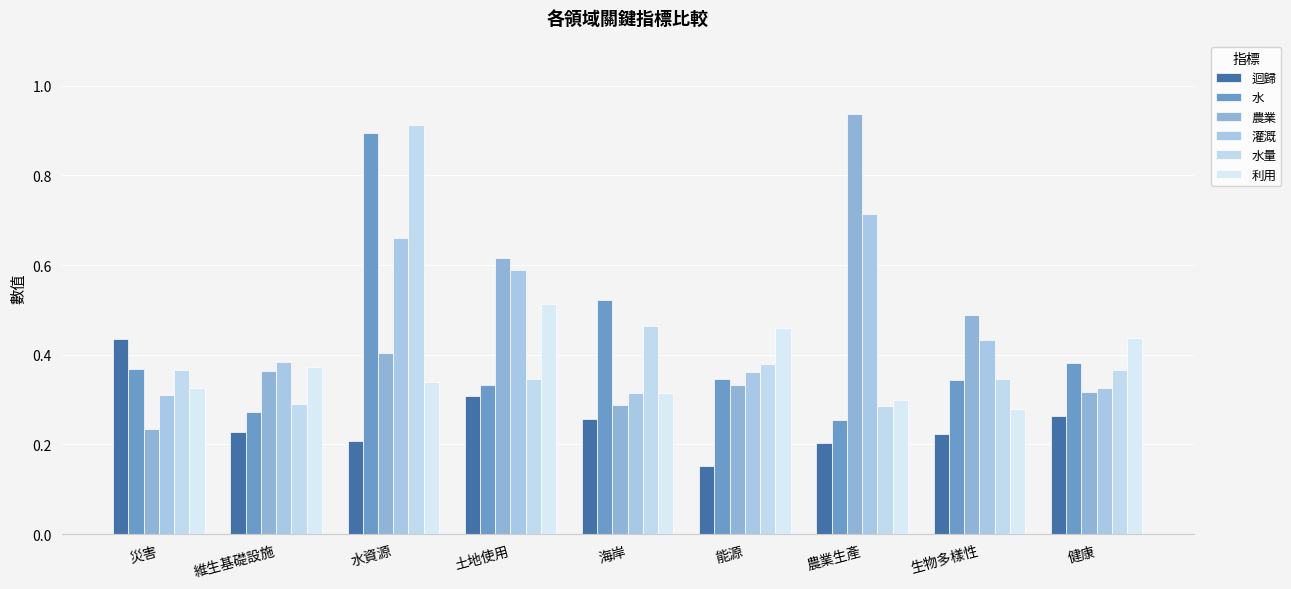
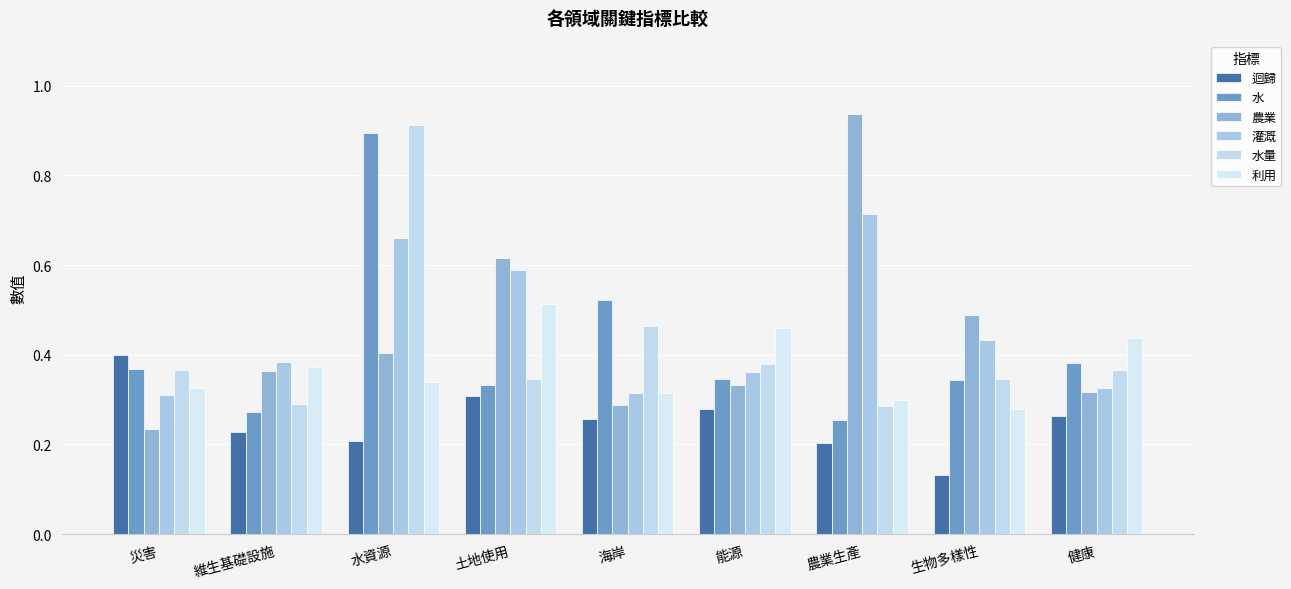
  {
    "迴歸": {
-     "災害": 0.43,
+     "災害": 0.40,
      "維生基礎設施": 0.23,
      "水資源": 0.21,
      "土地使用": 0.31,
      "海岸": 0.26,
-     "能源": 0.15,
+     "能源": 0.28,
      "農業生產": 0.20,
-     "生物多樣性": 0.22,
+     "生物多樣性": 0.13,
      "健康": 0.26
    }
  }
